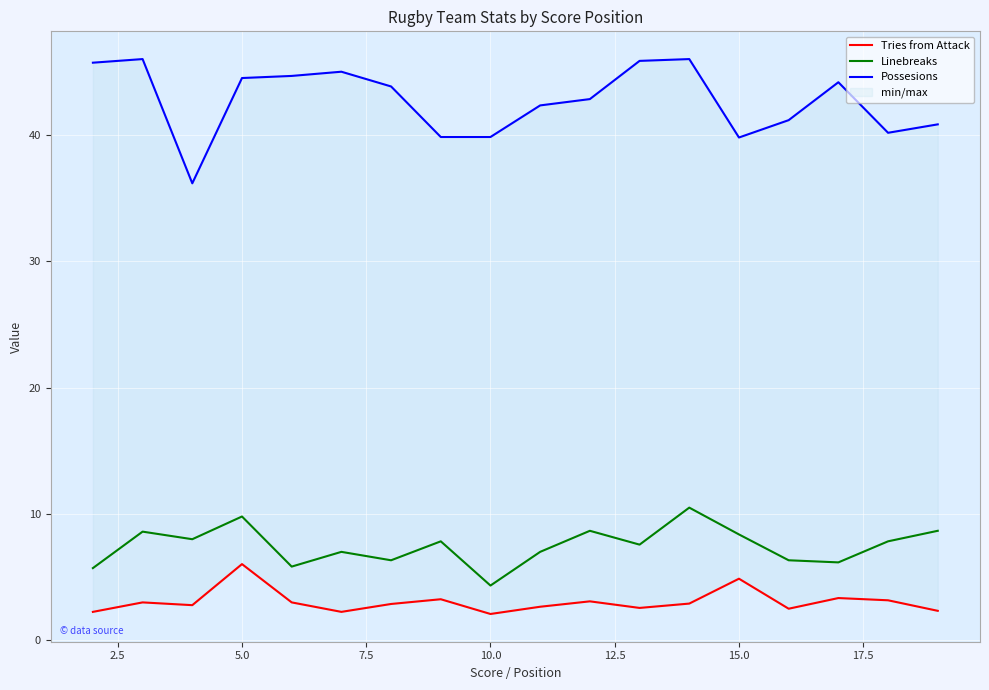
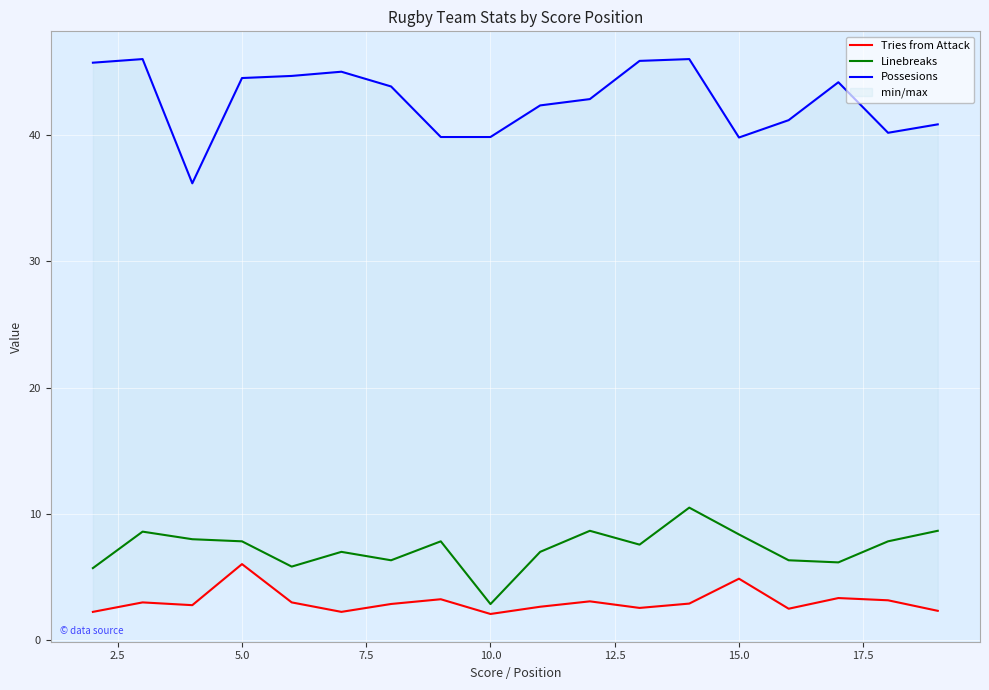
  {
    "Tries from Attack": {
      "5.0": 6.0,
      "10.0": 2.1,
      "15.0": 4.9
    },
    "Linebreaks": {
-     "5.0": 9.8,
-     "10.0": 4.3,
+     "5.0": 7.8,
+     "10.0": 2.9,
      "15.0": 8.4
    },
    "min/max": {
      "5.0": 44.5,
      "10.0": 39.8,
      "15.0": 39.8
    }
  }
